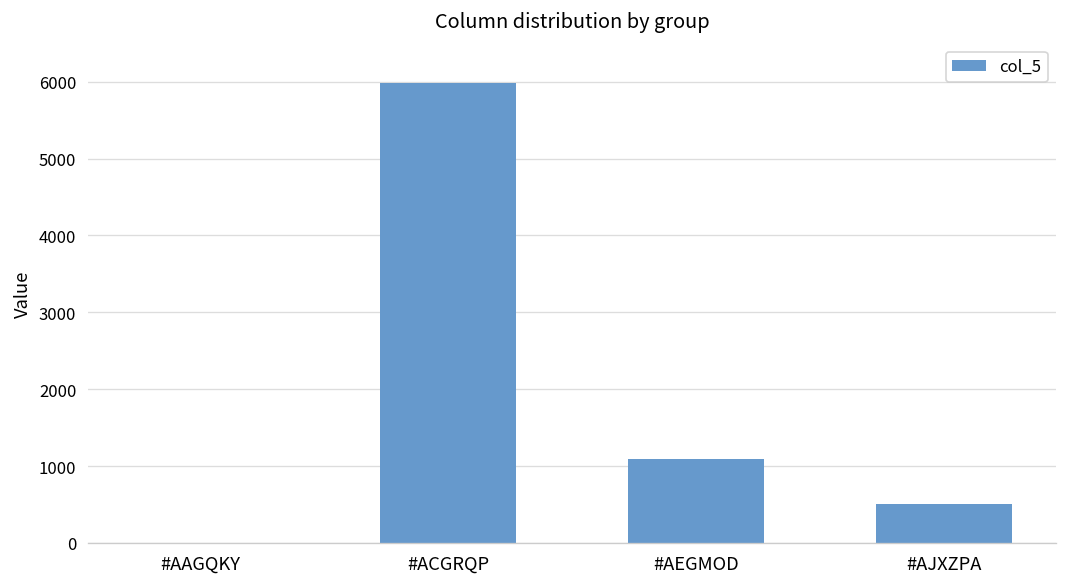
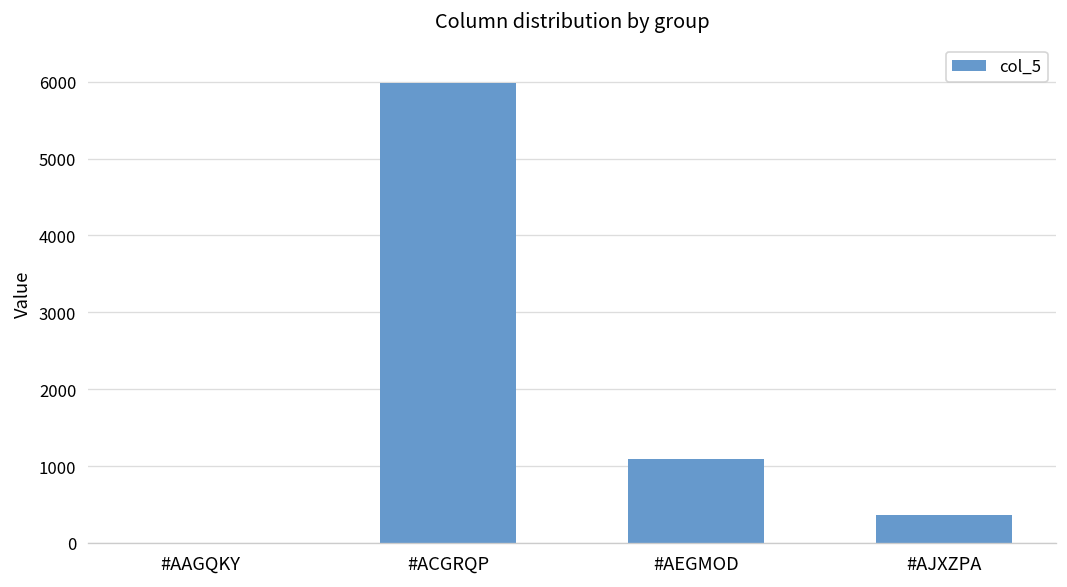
  {
    "#AAGQKY": 0,
    "#ACGRQP": 6000,
    "#AEGMOD": 1100,
-   "#AJXZPA": 500
+   "#AJXZPA": 400
  }
